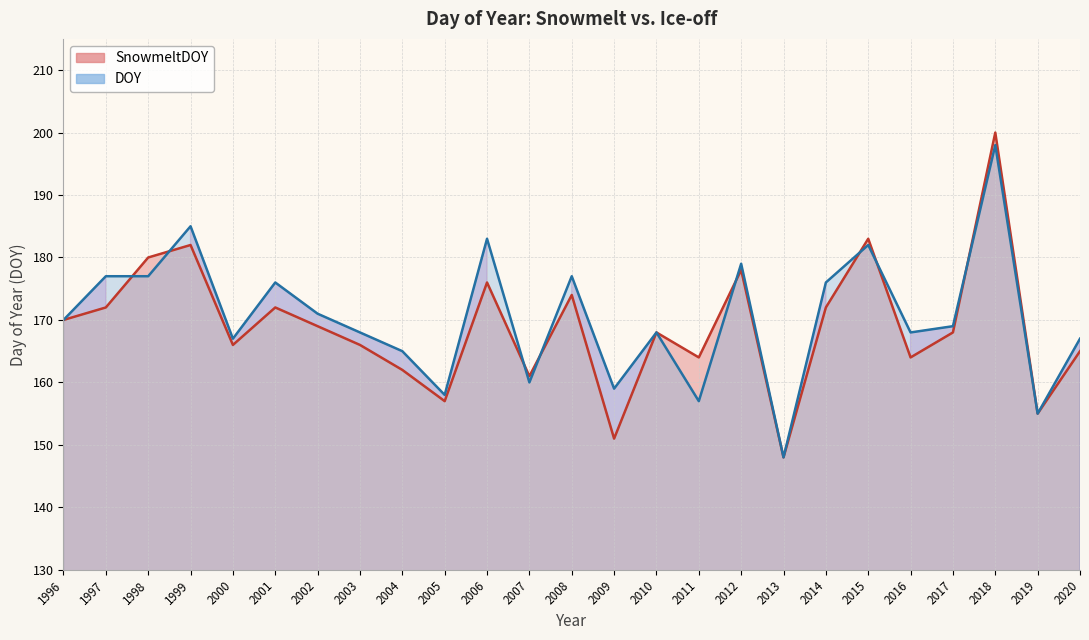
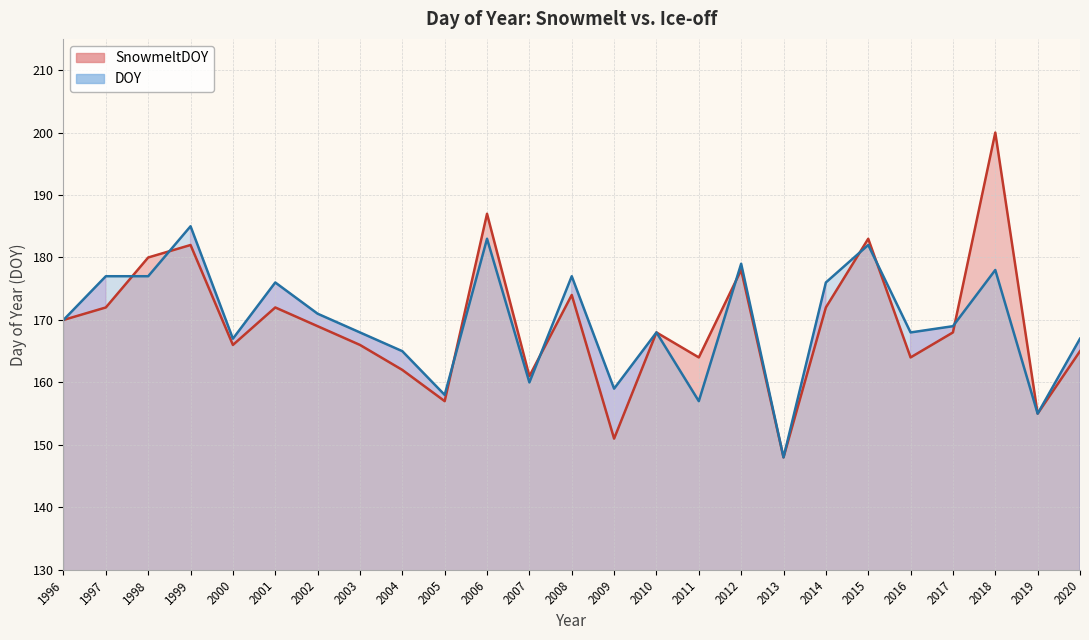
  {
    "SnowmeltDOY": {
      "1997": 172,
      "1998": 180,
      "1999": 182,
      "2000": 166,
      "2001": 172,
      "2002": 169,
      "2003": 166,
      "2004": 162,
      "2005": 157,
-     "2006": 176,
+     "2006": 187,
      "2007": 161,
      "2008": 174,
      "2009": 151,
      "2011": 164,
      "2012": 178,
      "2014": 172,
      "2015": 183,
      "2016": 164,
      "2017": 168,
      "2018": 200,
      "2020": 165
    },
    "DOY": {
      "1997": 177,
      "1998": 177,
      "1999": 185,
      "2000": 167,
      "2001": 176,
      "2002": 171,
      "2003": 168,
      "2004": 165,
      "2005": 158,
      "2006": 183,
      "2007": 160,
      "2008": 177,
      "2009": 159,
      "2011": 157,
      "2012": 179,
      "2014": 176,
      "2015": 182,
      "2016": 168,
      "2017": 169,
-     "2018": 198,
+     "2018": 178,
      "2020": 167
    }
  }
